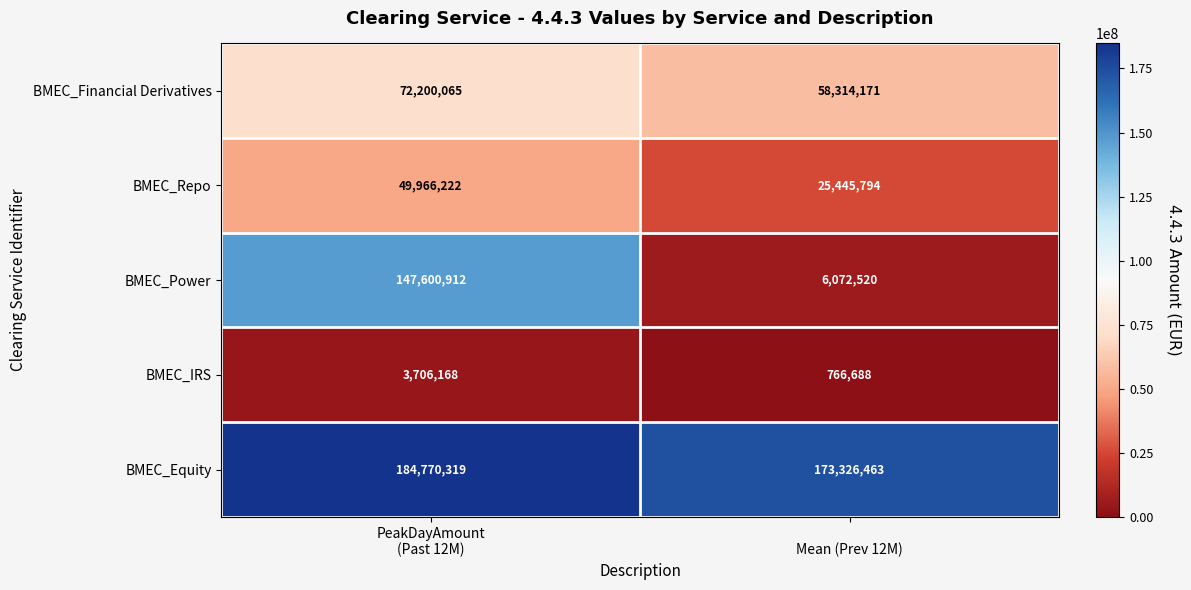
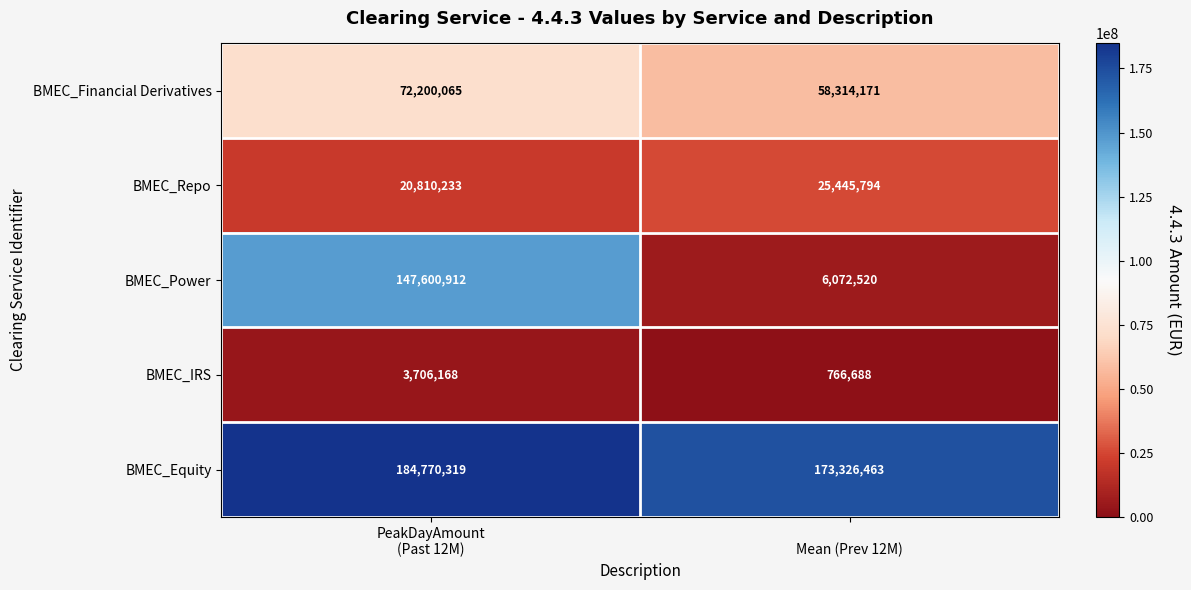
  {
    "BMEC_Financial Derivatives": {
      "PeakDayAmount (Past 12M)": "72,200,065",
      "Mean (Prev 12M)": "58,314,171"
    },
    "BMEC_Repo": {
-     "PeakDayAmount (Past 12M)": "49,966,222",
+     "PeakDayAmount (Past 12M)": "20,810,233",
      "Mean (Prev 12M)": "25,445,794"
    },
    "BMEC_Power": {
      "PeakDayAmount (Past 12M)": "147,600,912",
      "Mean (Prev 12M)": "6,072,520"
    },
    "BMEC_IRS": {
      "PeakDayAmount (Past 12M)": "3,706,168",
      "Mean (Prev 12M)": "766,688"
    },
    "BMEC_Equity": {
      "PeakDayAmount (Past 12M)": "184,770,319",
      "Mean (Prev 12M)": "173,326,463"
    }
  }
